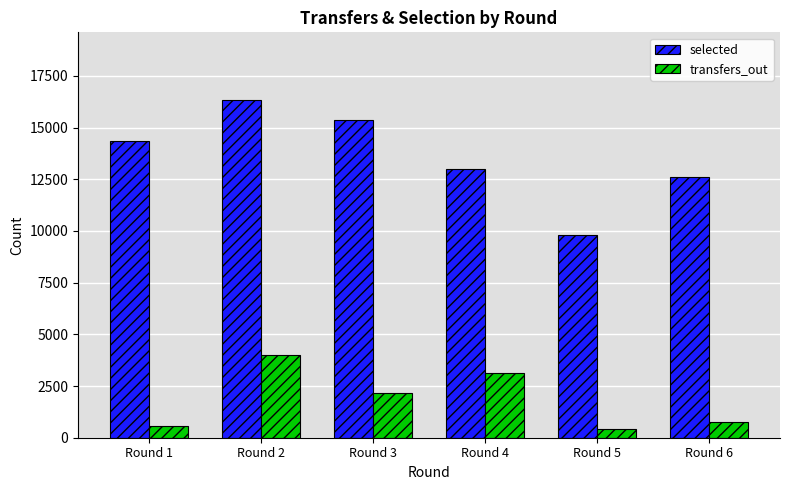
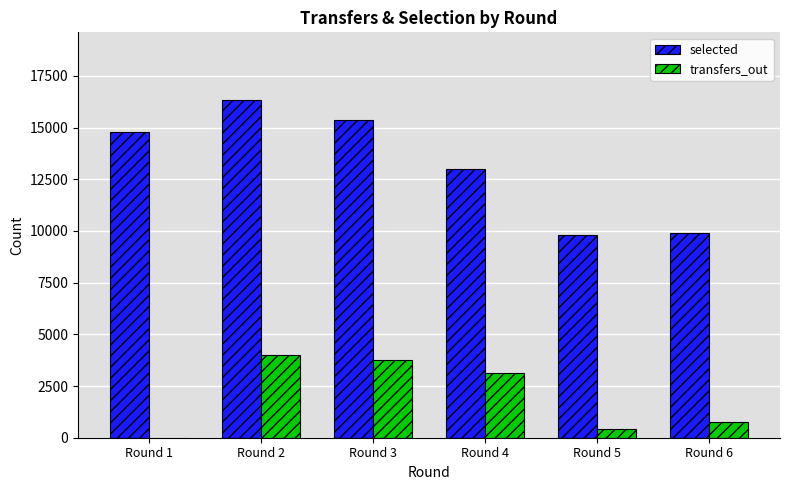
  {
    "selected": {
-     "Round 1": 14400,
+     "Round 1": 14800,
      "Round 2": 16300,
      "Round 3": 15400,
      "Round 4": 13000,
      "Round 5": 9800,
-     "Round 6": 12600
+     "Round 6": 9900
    },
    "transfers_out": {
-     "Round 1": 500,
+     "Round 1": 0,
      "Round 2": 4000,
-     "Round 3": 2200,
+     "Round 3": 3800,
      "Round 4": 3200,
      "Round 5": 400,
      "Round 6": 800
    }
  }
